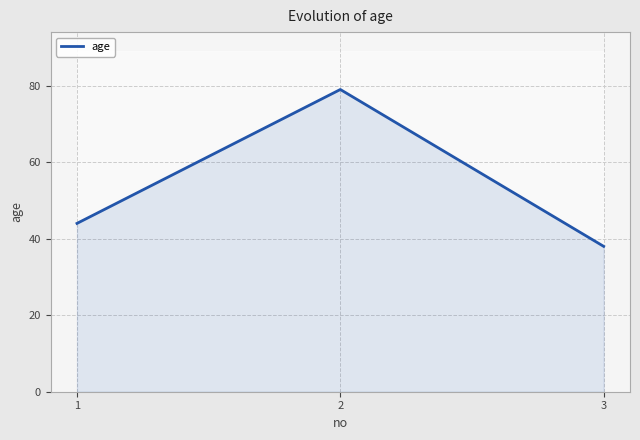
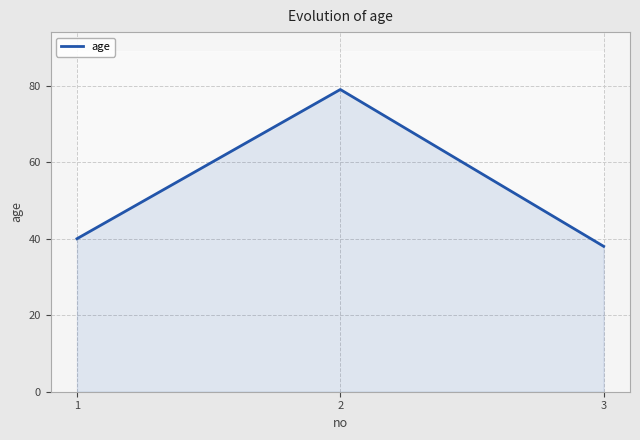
  {
    "age": {
-     "1": 44,
+     "1": 40,
      "2": 79,
      "3": 38
    }
  }
